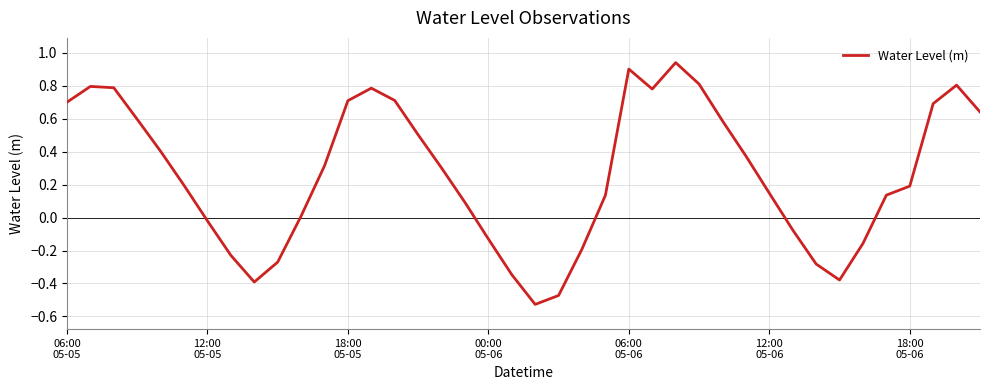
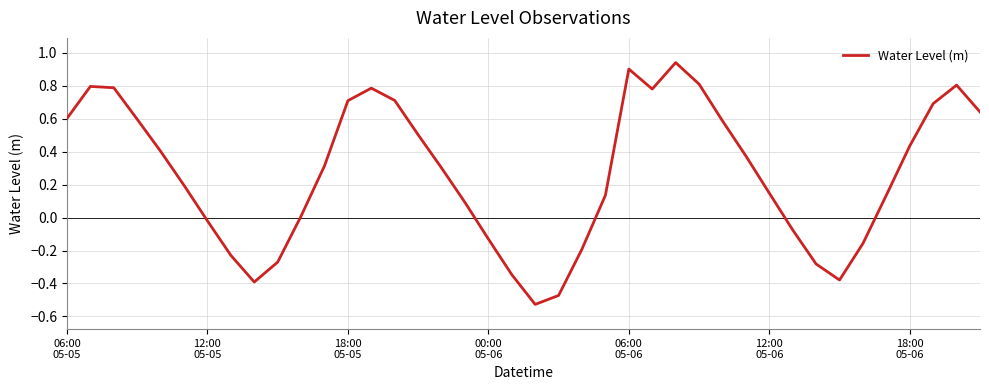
  {
-   "06:00 05-05": 0.70,
+   "06:00 05-05": 0.60,
    "12:00 05-05": -0.02,
    "18:00 05-05": 0.71,
    "00:00 05-06": -0.13,
    "06:00 05-06": 0.90,
    "12:00 05-06": 0.15,
-   "18:00 05-06": 0.19
+   "18:00 05-06": 0.43
  }
